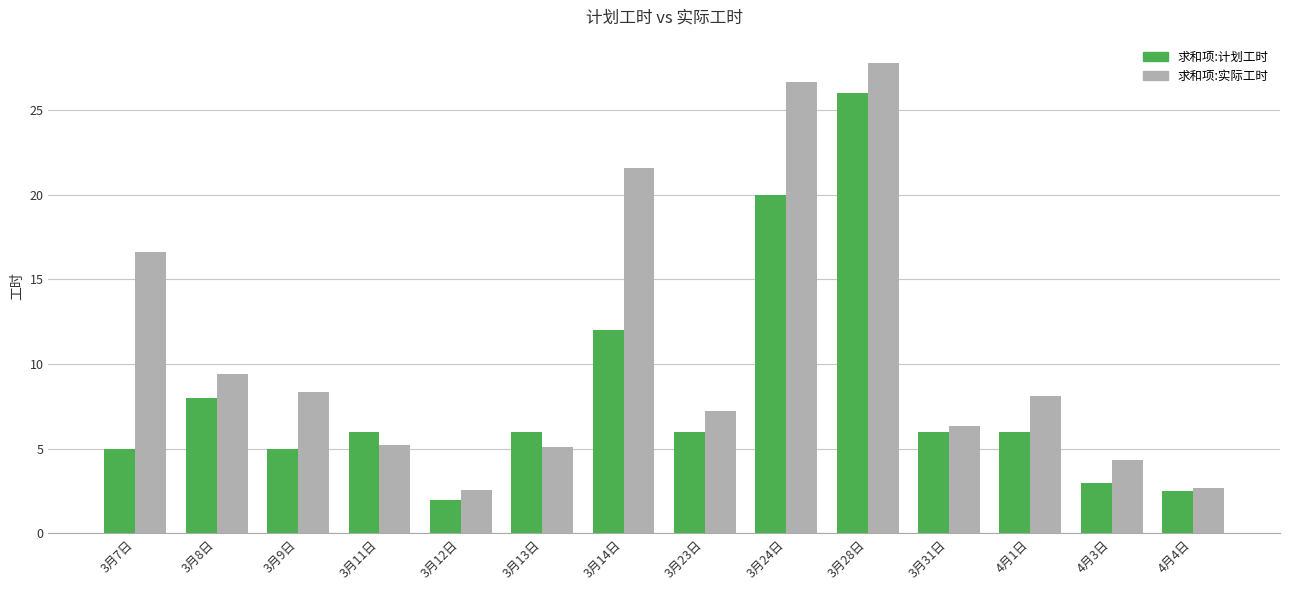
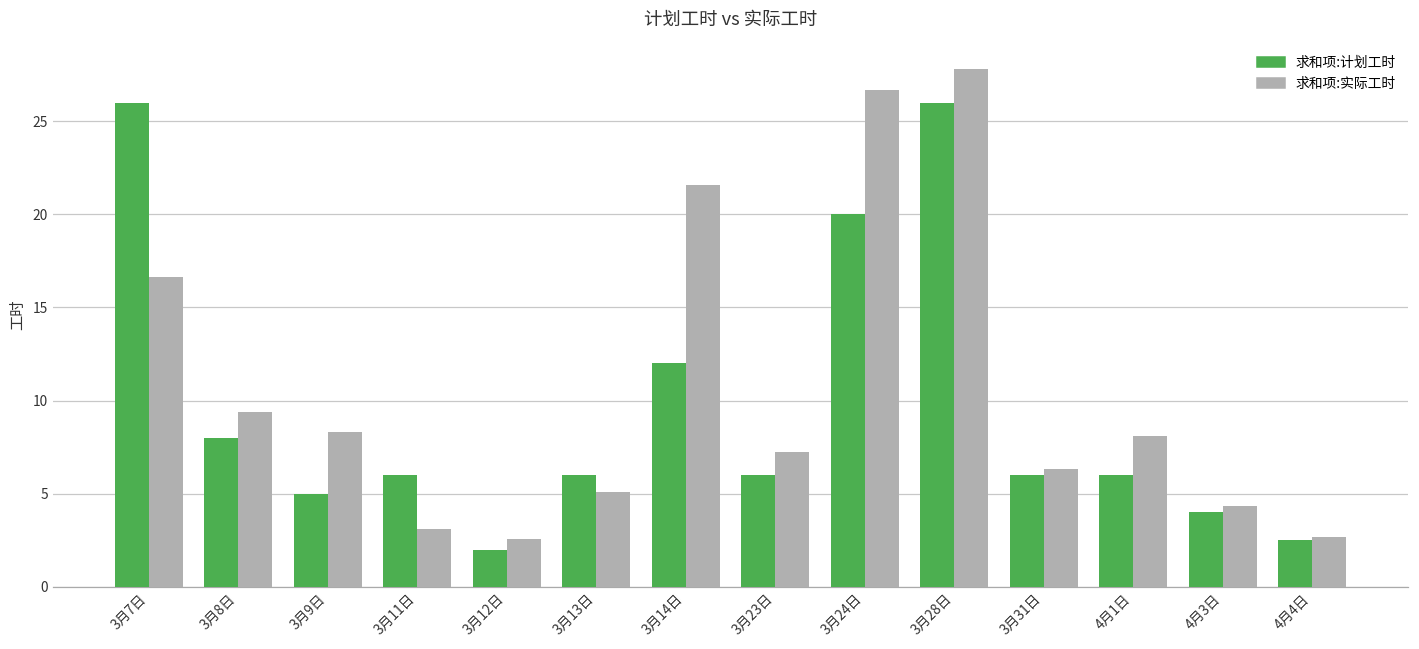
  {
    "求和项:计划工时": {
-     "3月7日": 5,
+     "3月7日": 26,
      "3月8日": 8,
      "3月9日": 5,
      "3月11日": 6,
      "3月12日": 2,
      "3月13日": 6,
      "3月14日": 12,
      "3月23日": 6,
      "3月24日": 20,
      "3月28日": 26,
      "3月31日": 6,
      "4月1日": 6,
-     "4月3日": 3,
+     "4月3日": 4,
      "4月4日": 2.5
    },
    "求和项:实际工时": {
      "3月7日": 16.6,
      "3月8日": 9.4,
      "3月9日": 8.3,
-     "3月11日": 5.2,
+     "3月11日": 3.1,
      "3月12日": 2.6,
      "3月13日": 5.1,
      "3月14日": 21.6,
      "3月23日": 7.2,
      "3月24日": 26.7,
      "3月28日": 27.8,
      "3月31日": 6.3,
      "4月1日": 8.1,
      "4月3日": 4.4,
      "4月4日": 2.7
    }
  }
